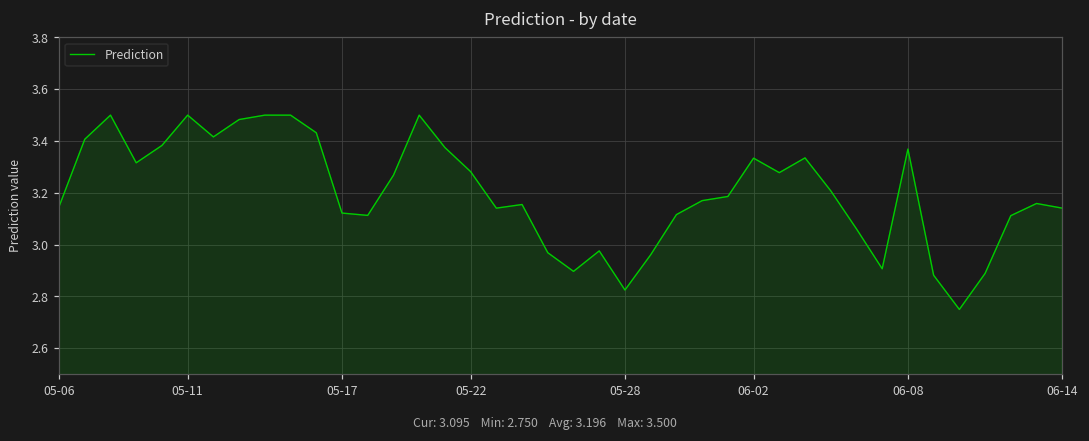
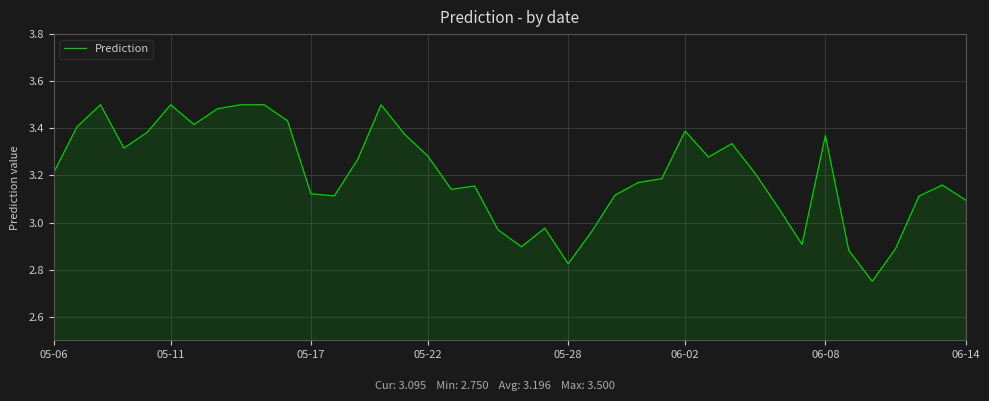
  {
-   "05-06": 3.15,
+   "05-06": 3.21,
    "05-11": 3.50,
    "05-17": 3.12,
    "05-22": 3.28,
    "05-28": 2.83,
-   "06-02": 3.33,
+   "06-02": 3.39,
    "06-08": 3.37,
-   "06-14": 3.14
+   "06-14": 3.10
  }
